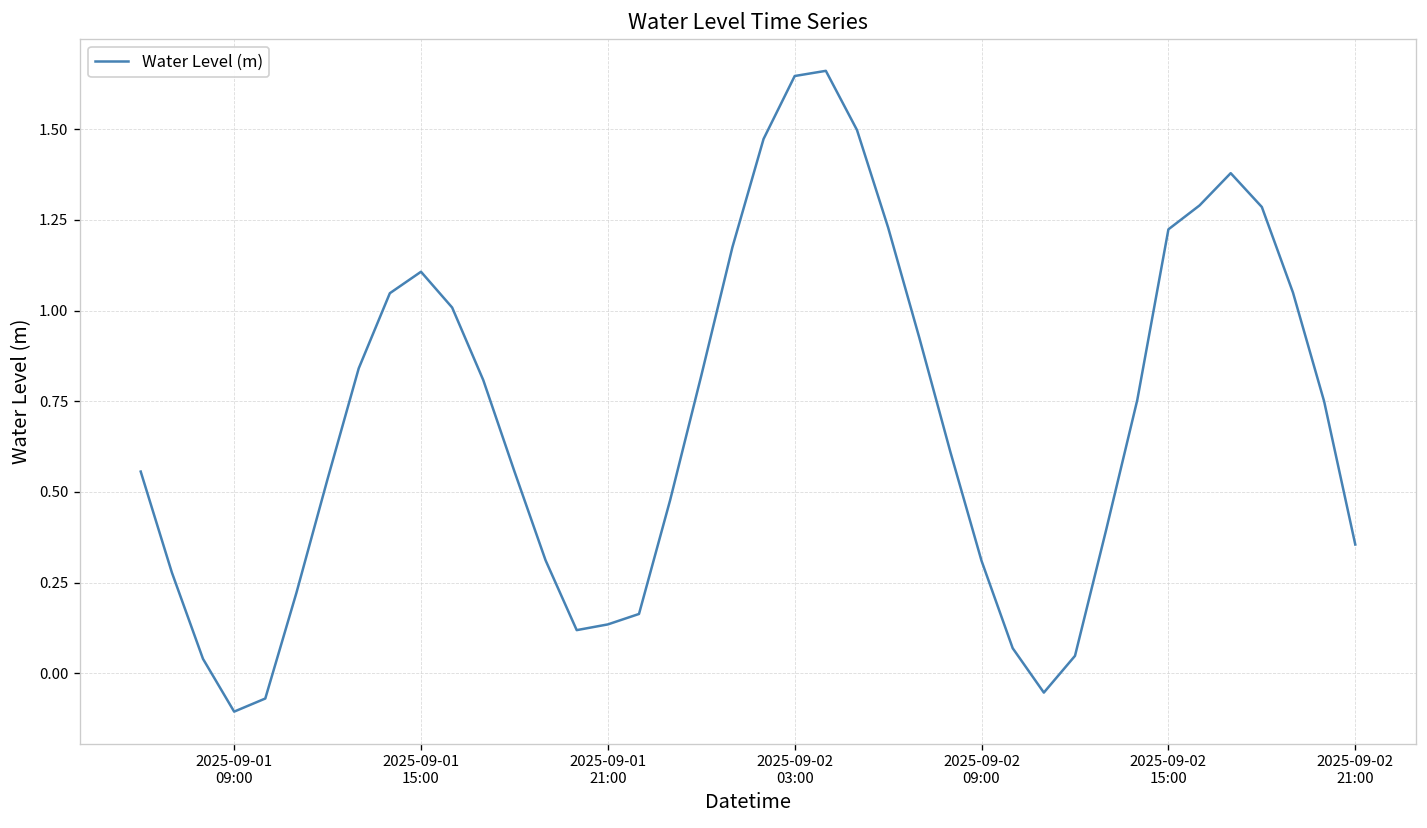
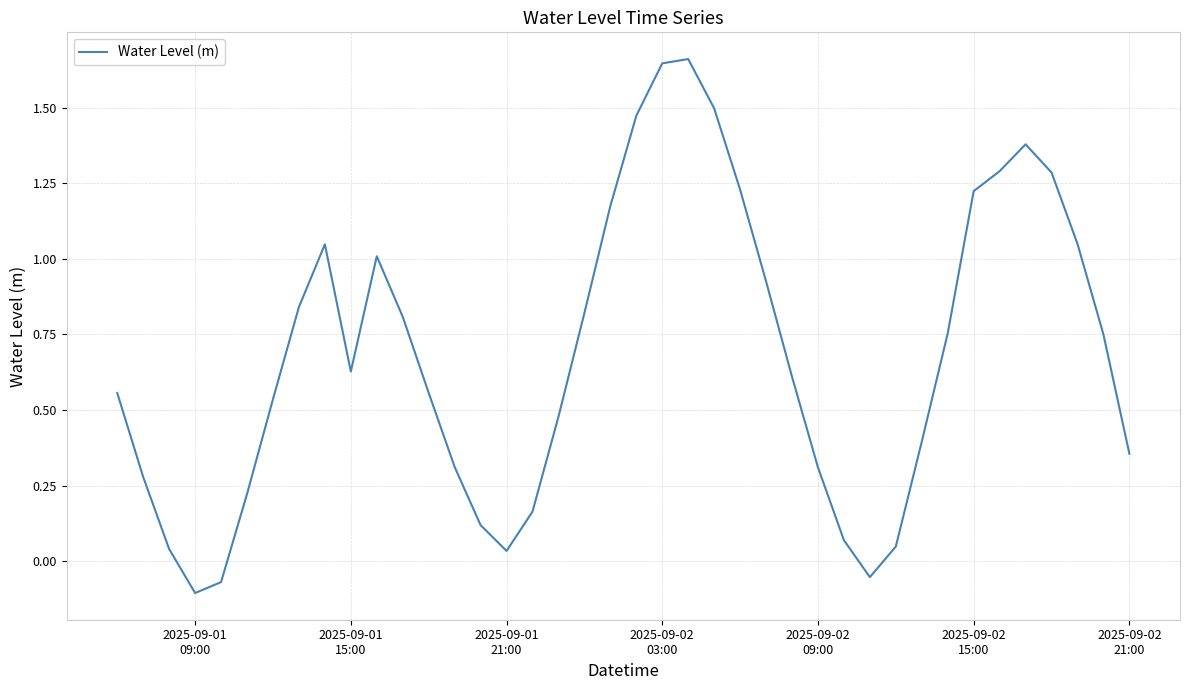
  {
    "2025-09-01 09:00": -0.11,
-   "2025-09-01 15:00": 1.11,
-   "2025-09-01 21:00": 0.13,
+   "2025-09-01 15:00": 0.63,
+   "2025-09-01 21:00": 0.03,
    "2025-09-02 03:00": 1.65,
    "2025-09-02 09:00": 0.31,
    "2025-09-02 15:00": 1.22,
    "2025-09-02 21:00": 0.36
  }
